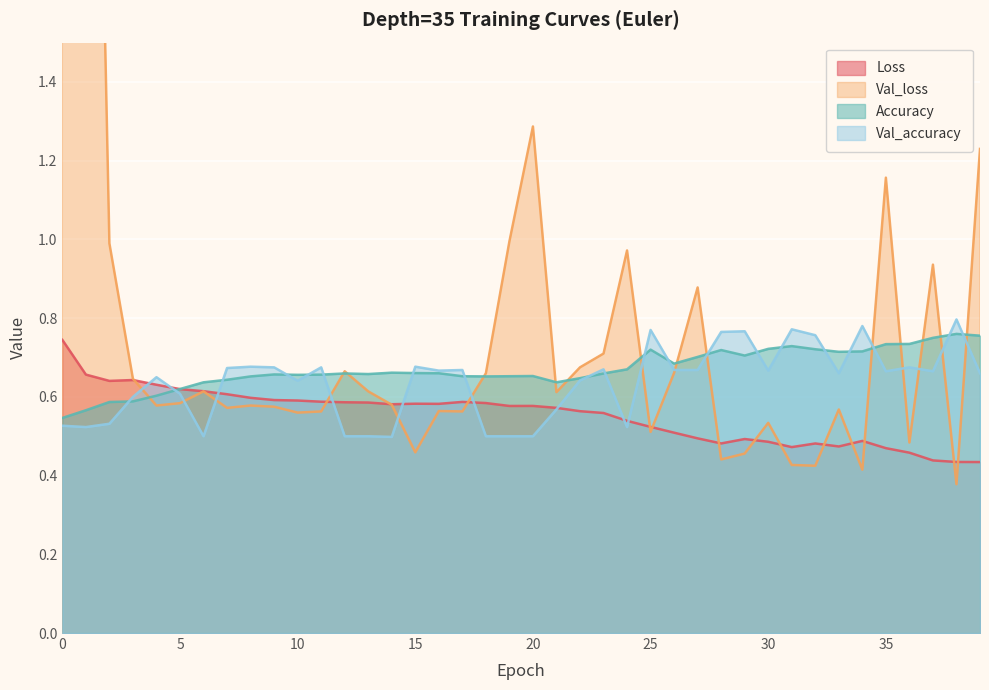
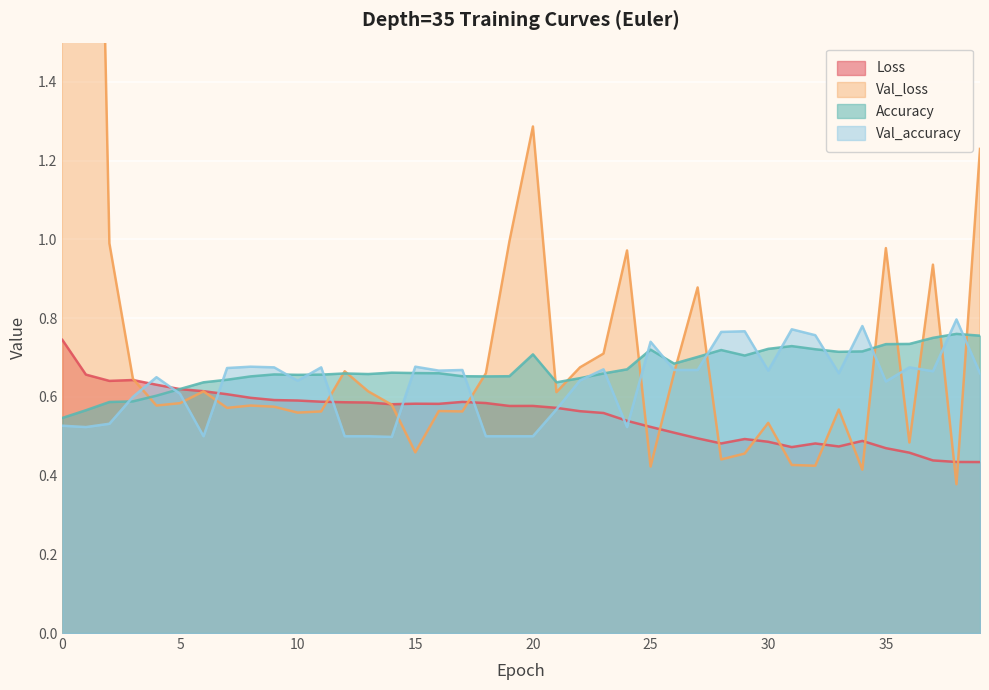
  {
    "Loss": {
      "0": 0.74,
      "10": 0.59,
      "15": 0.58,
      "20": 0.58,
      "25": 0.52,
      "30": 0.49,
      "35": 0.47
    },
    "Val_loss": {
      "5": 0.58,
      "10": 0.56,
      "15": 0.46,
      "20": 1.29,
-     "25": 0.51,
+     "25": 0.42,
      "30": 0.53,
-     "35": 1.16
+     "35": 0.98
    },
    "Accuracy": {
      "0": 0.55,
      "10": 0.66,
      "15": 0.66,
-     "20": 0.65,
+     "20": 0.71,
      "25": 0.72,
      "30": 0.72,
      "35": 0.73
    },
    "Val_accuracy": {
      "0": 0.53,
      "5": 0.61,
      "10": 0.64,
      "15": 0.68,
      "20": 0.50,
-     "25": 0.77,
+     "25": 0.74,
      "30": 0.67,
-     "35": 0.67
+     "35": 0.64
    }
  }
